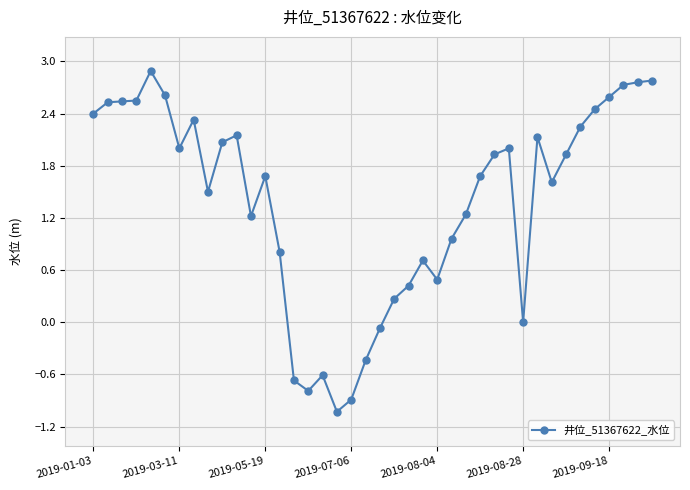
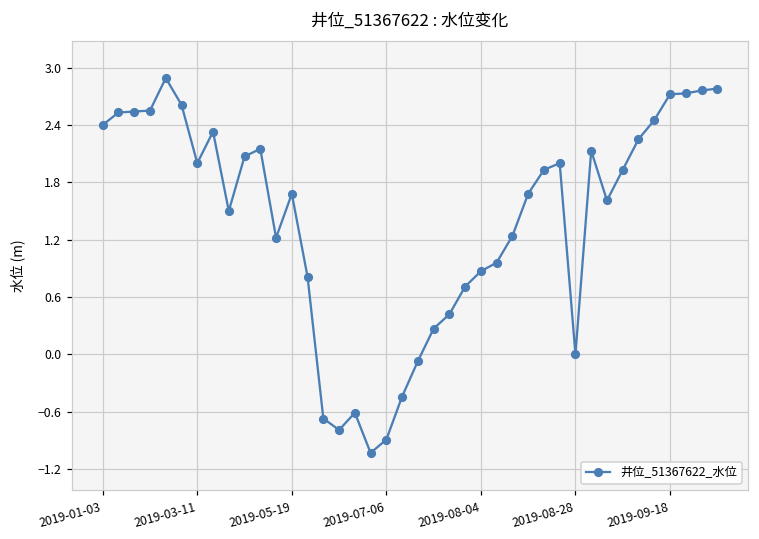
  {
    "2019-01-03": 2.4,
    "2019-03-11": 2.0,
    "2019-05-19": 1.7,
    "2019-07-06": -0.9,
-   "2019-08-04": 0.5,
+   "2019-08-04": 0.9,
    "2019-08-28": 0.0,
-   "2019-09-18": 2.6
+   "2019-09-18": 2.7
  }
